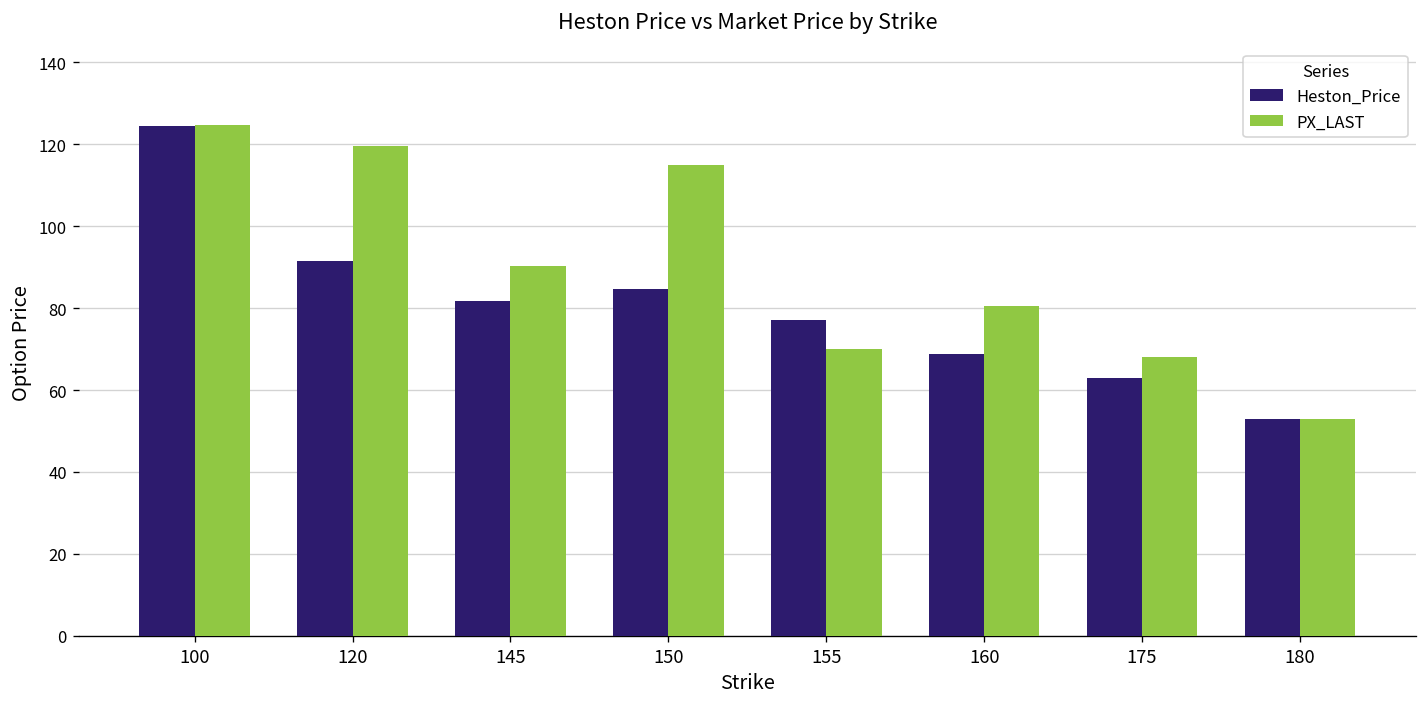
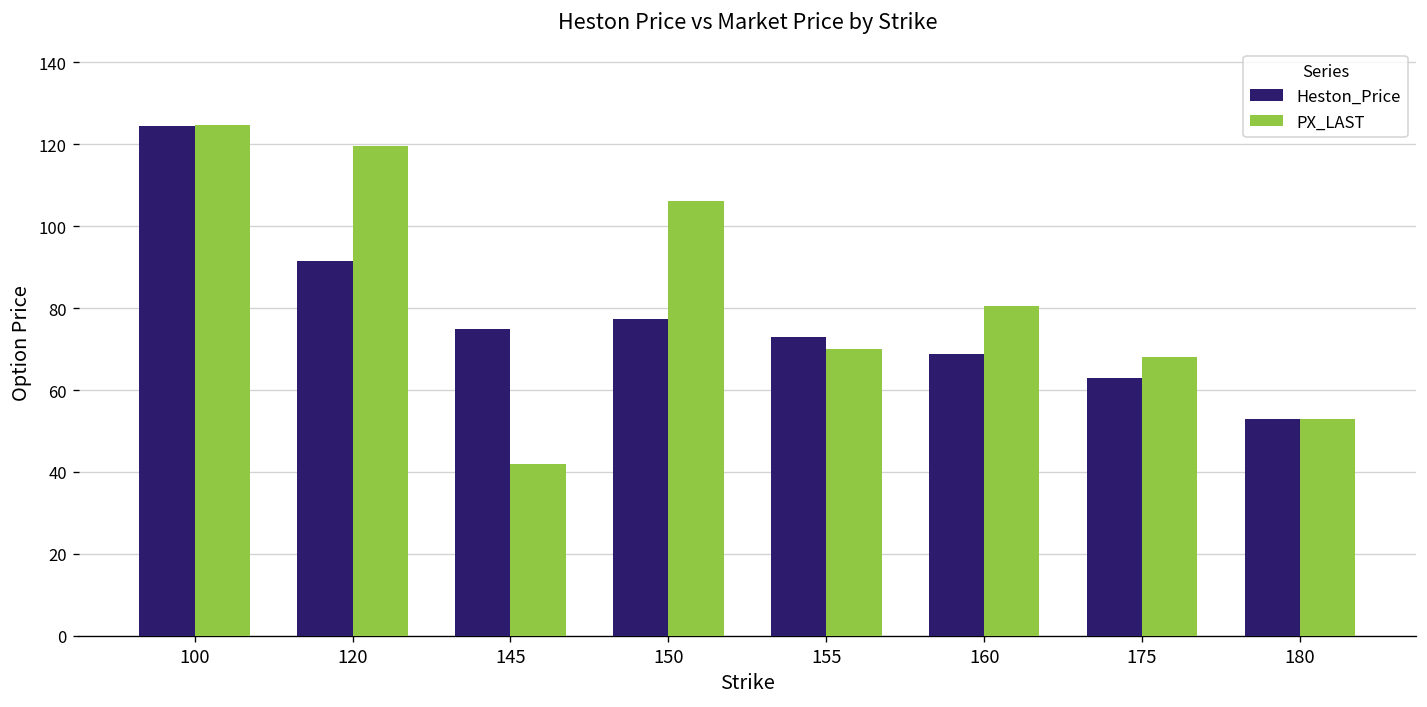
  {
    "Heston_Price": {
      "100": 124,
      "120": 92,
-     "145": 82,
-     "150": 85,
-     "155": 77,
+     "145": 75,
+     "150": 77,
+     "155": 73,
      "160": 69,
      "175": 63,
      "180": 53
    },
    "PX_LAST": {
      "100": 125,
      "120": 120,
-     "145": 90,
-     "150": 115,
+     "145": 42,
+     "150": 106,
      "155": 70,
      "160": 80,
      "175": 68,
      "180": 53
    }
  }
